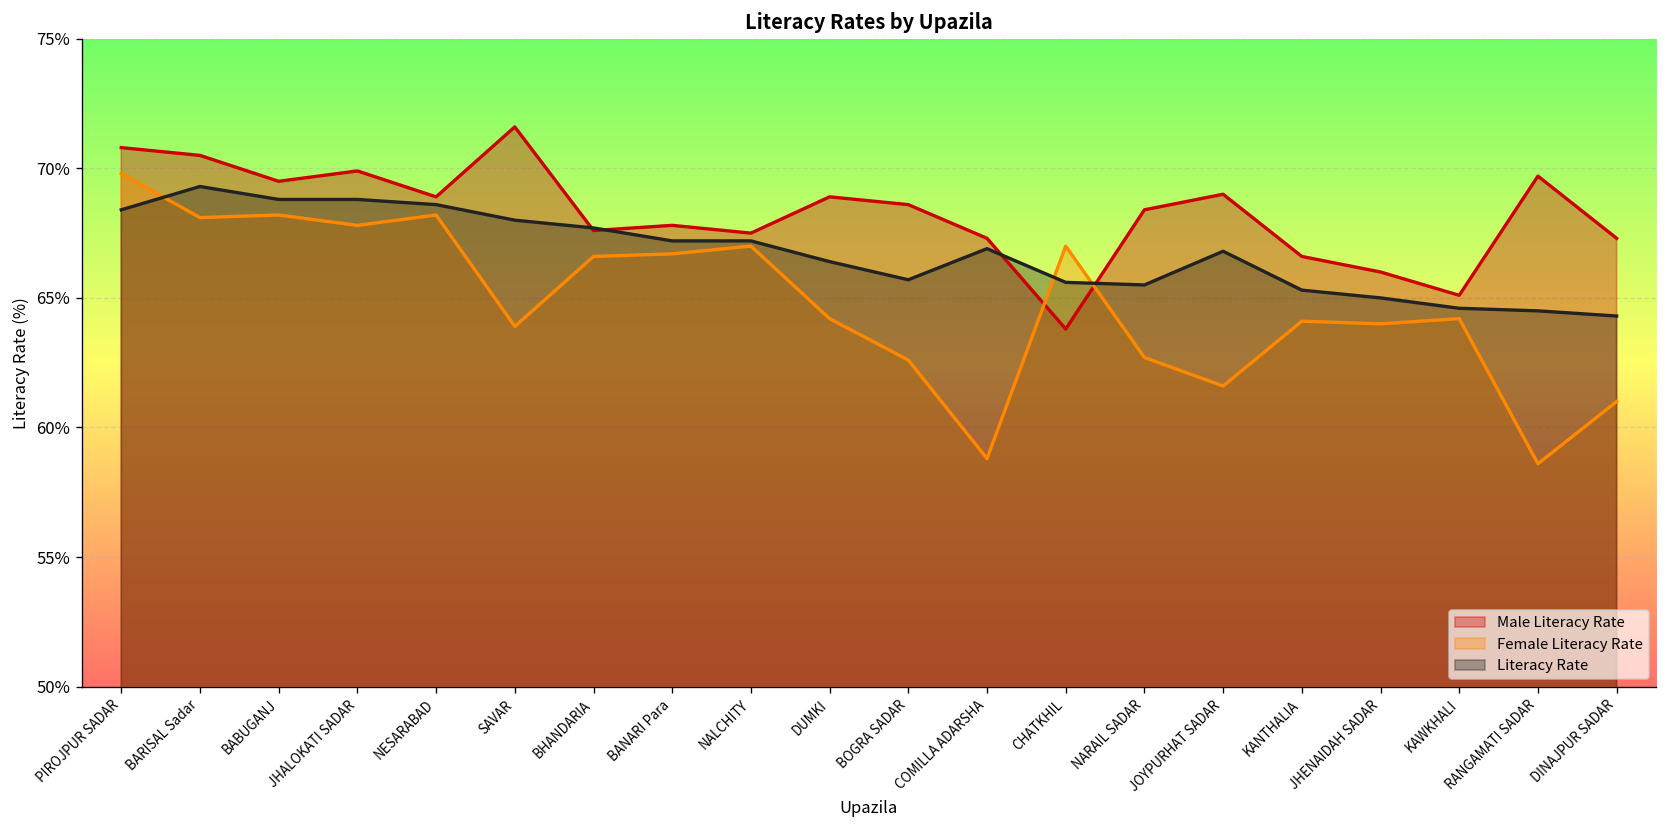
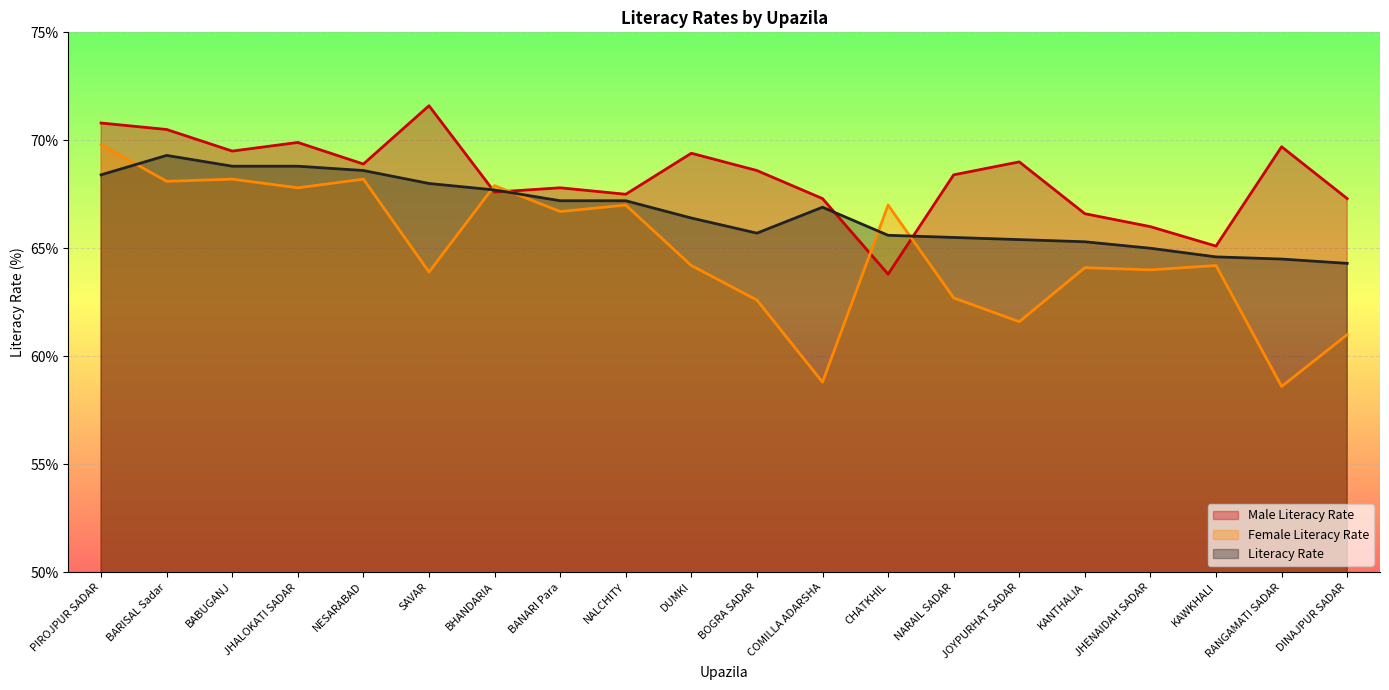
  {
    "Male Literacy Rate": {
      "PIROJPUR SADAR": "70.8%",
      "BARISAL Sadar": "70.5%",
      "BABUGANJ": "69.5%",
      "JHALOKATI SADAR": "69.9%",
      "NESARABAD": "68.9%",
      "SAVAR": "71.6%",
      "BANARI Para": "67.8%",
      "NALCHITY": "67.5%",
-     "DUMKI": "68.9%",
+     "DUMKI": "69.4%",
      "BOGRA SADAR": "68.6%",
      "COMILLA ADARSHA": "67.3%",
      "CHATKHIL": "63.8%",
      "NARAIL SADAR": "68.4%",
      "JOYPURHAT SADAR": "69.0%",
      "KANTHALIA": "66.6%",
      "JHENAIDAH SADAR": "66.0%",
      "KAWKHALI": "65.1%",
      "RANGAMATI SADAR": "69.7%",
      "DINAJPUR SADAR": "67.3%"
    },
    "Female Literacy Rate": {
      "PIROJPUR SADAR": "69.8%",
      "BARISAL Sadar": "68.1%",
      "BABUGANJ": "68.2%",
      "JHALOKATI SADAR": "67.8%",
      "NESARABAD": "68.2%",
      "SAVAR": "63.9%",
-     "BHANDARIA": "66.6%",
+     "BHANDARIA": "67.9%",
      "BANARI Para": "66.7%",
      "NALCHITY": "67.0%",
      "DUMKI": "64.2%",
      "BOGRA SADAR": "62.6%",
      "COMILLA ADARSHA": "58.8%",
      "CHATKHIL": "67.0%",
      "NARAIL SADAR": "62.7%",
      "JOYPURHAT SADAR": "61.6%",
      "KANTHALIA": "64.1%",
      "JHENAIDAH SADAR": "64.0%",
      "KAWKHALI": "64.2%",
      "RANGAMATI SADAR": "58.6%",
      "DINAJPUR SADAR": "61.0%"
    },
    "Literacy Rate": {
      "PIROJPUR SADAR": "68.4%",
      "BARISAL Sadar": "69.3%",
      "BABUGANJ": "68.8%",
      "JHALOKATI SADAR": "68.8%",
      "NESARABAD": "68.6%",
      "SAVAR": "68.0%",
      "BANARI Para": "67.2%",
      "NALCHITY": "67.2%",
      "DUMKI": "66.4%",
      "BOGRA SADAR": "65.7%",
      "COMILLA ADARSHA": "66.9%",
      "CHATKHIL": "65.6%",
      "NARAIL SADAR": "65.5%",
-     "JOYPURHAT SADAR": "66.8%",
+     "JOYPURHAT SADAR": "65.4%",
      "KANTHALIA": "65.3%",
      "JHENAIDAH SADAR": "65.0%",
      "KAWKHALI": "64.6%",
      "RANGAMATI SADAR": "64.5%",
      "DINAJPUR SADAR": "64.3%"
    }
  }
